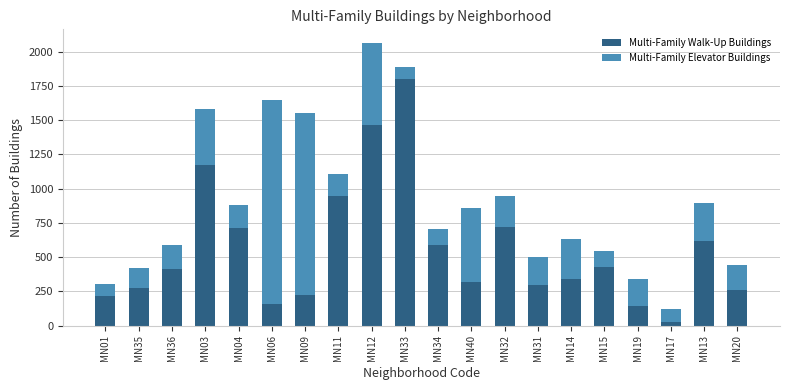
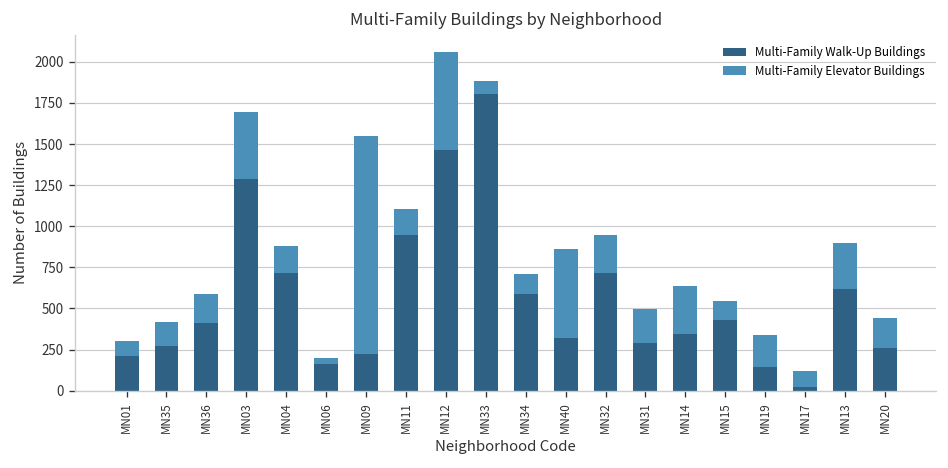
  {
    "Multi-Family Walk-Up Buildings": {
      "MN01": 210,
      "MN35": 270,
      "MN36": 410,
-     "MN03": 1170,
+     "MN03": 1290,
      "MN04": 710,
      "MN06": 160,
      "MN09": 230,
      "MN11": 950,
      "MN12": 1470,
      "MN33": 1800,
      "MN34": 590,
      "MN40": 320,
      "MN32": 720,
      "MN31": 290,
      "MN14": 340,
      "MN15": 430,
      "MN19": 150,
      "MN17": 20,
      "MN13": 620,
      "MN20": 260
    },
    "Multi-Family Elevator Buildings": {
      "MN01": 90,
      "MN35": 150,
      "MN36": 180,
      "MN03": 410,
      "MN04": 170,
-     "MN06": 1480,
+     "MN06": 40,
      "MN09": 1320,
      "MN11": 160,
      "MN12": 590,
      "MN33": 80,
      "MN34": 120,
      "MN40": 540,
      "MN32": 230,
      "MN31": 210,
      "MN14": 290,
      "MN15": 120,
      "MN19": 190,
      "MN17": 90,
      "MN13": 280,
      "MN20": 190
    }
  }
